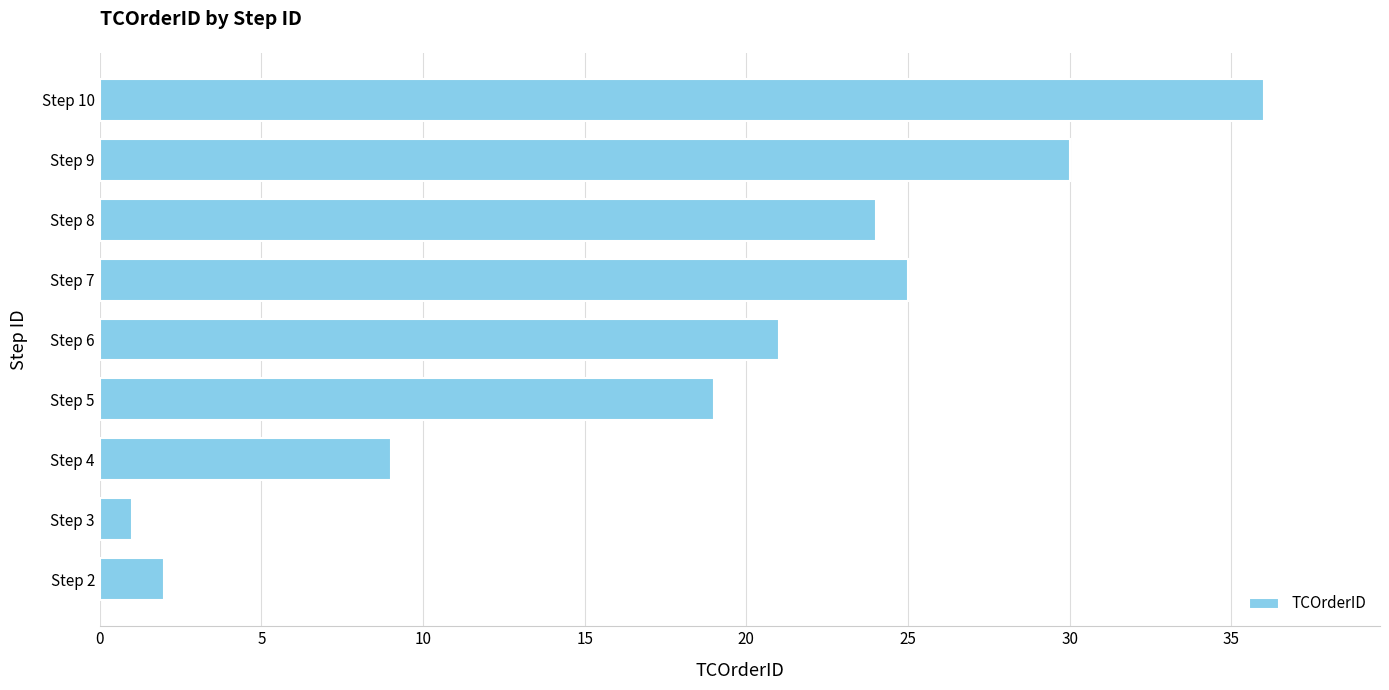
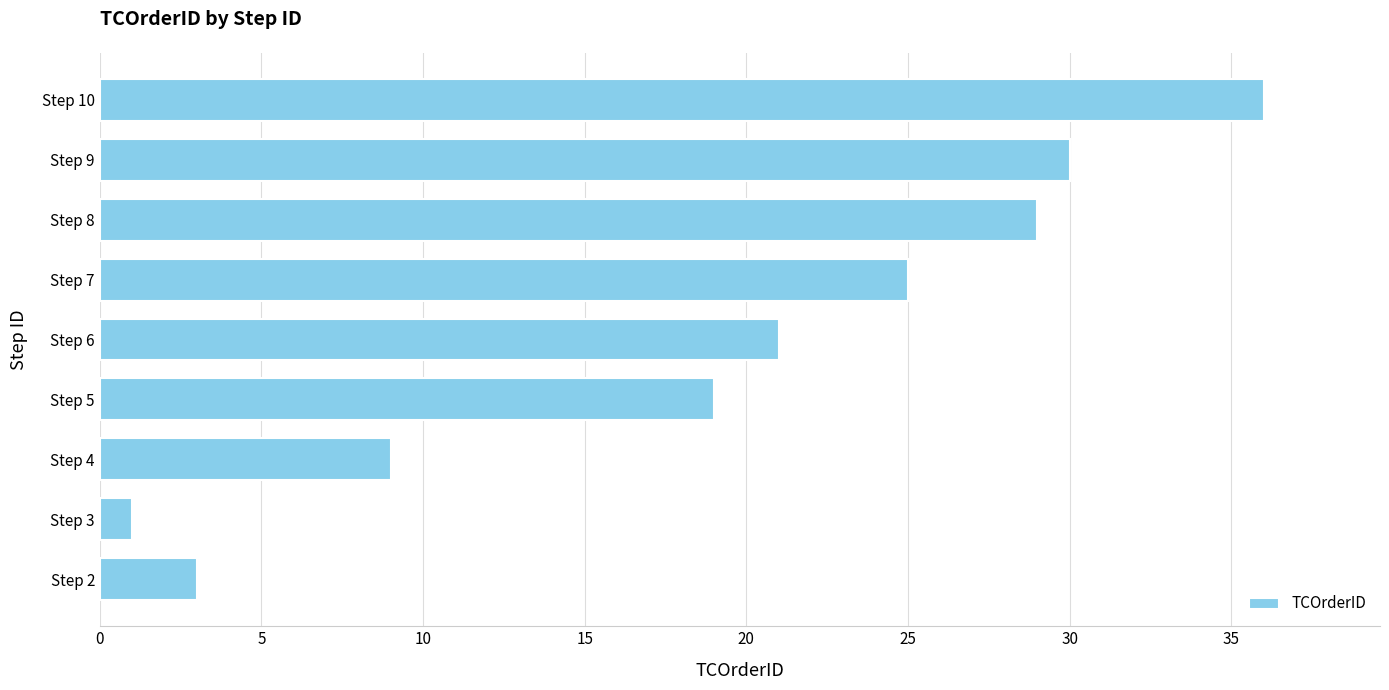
  {
    "Step 10": 36,
    "Step 9": 30,
-   "Step 8": 24,
+   "Step 8": 29,
    "Step 7": 25,
    "Step 6": 21,
    "Step 5": 19,
    "Step 4": 9,
    "Step 3": 1,
-   "Step 2": 2
+   "Step 2": 3
  }
